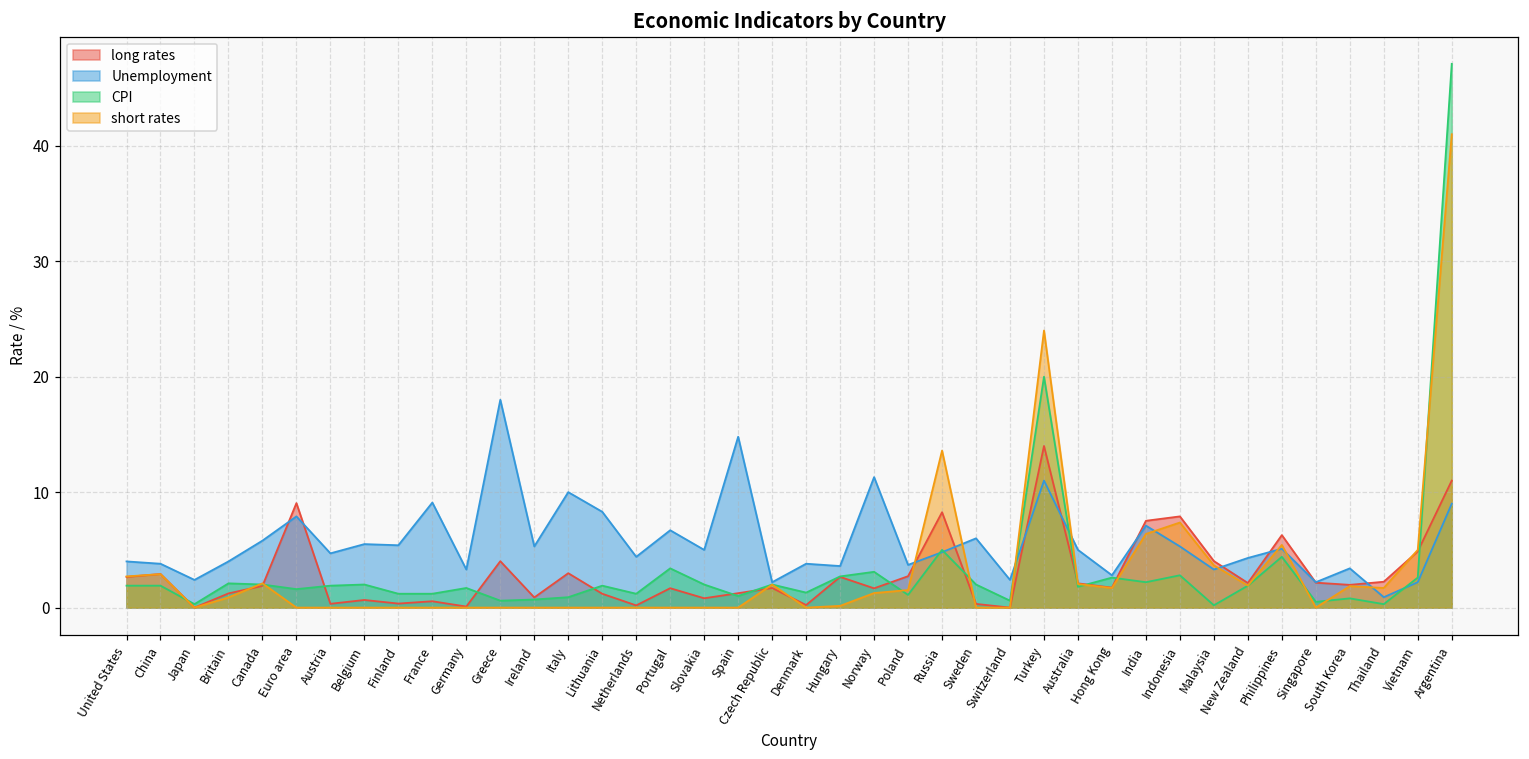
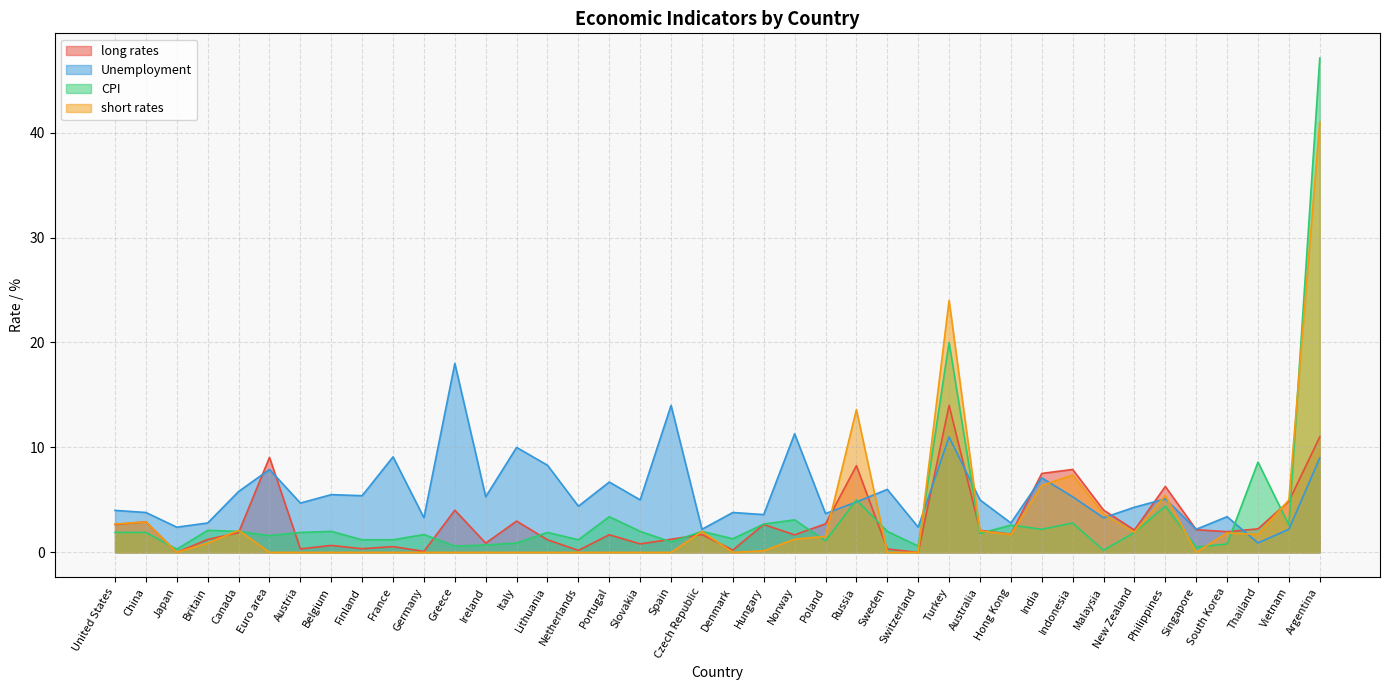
  {
    "long rates": {
      "Britain": 1.2,
      "Euro area": 9.1,
      "Austria": 0.3,
      "Belgium": 0.7,
      "Finland": 0.4,
      "France": 0.6,
      "Greece": 4.0,
      "Italy": 3.0,
      "Lithuania": 1.2,
      "Portugal": 1.7,
      "Slovakia": 0.8,
      "Spain": 1.3,
      "Czech Republic": 1.7,
      "Norway": 1.7,
      "Poland": 2.7,
      "Russia": 8.3,
      "Sweden": 0.3,
      "Turkey": 14.0,
      "India": 7.5,
      "Indonesia": 7.9,
      "Malaysia": 4.0,
      "Philippines": 6.3,
      "Thailand": 2.2,
      "Argentina": 11.0
    },
    "Unemployment": {
      "United States": 4.0,
      "China": 3.8,
      "Japan": 2.4,
-     "Britain": 4.0,
+     "Britain": 2.8,
      "Canada": 5.8,
      "Euro area": 7.9,
      "Austria": 4.7,
      "Belgium": 5.5,
      "Finland": 5.4,
      "France": 9.1,
      "Germany": 3.3,
      "Greece": 18.0,
      "Ireland": 5.3,
      "Italy": 10.0,
      "Lithuania": 8.3,
      "Netherlands": 4.4,
      "Portugal": 6.7,
      "Slovakia": 5.0,
-     "Spain": 14.8,
+     "Spain": 14.0,
      "Denmark": 3.8,
      "Hungary": 3.6,
      "Norway": 11.3,
      "Poland": 3.7,
      "Sweden": 6.0,
      "Switzerland": 2.4,
      "Turkey": 11.0,
      "Australia": 5.0,
      "India": 7.1,
      "Indonesia": 5.3,
      "Malaysia": 3.3,
      "New Zealand": 4.3,
      "Philippines": 5.1,
      "South Korea": 3.4,
      "Thailand": 0.9,
      "Vietnam": 2.2,
      "Argentina": 9.0
    },
    "CPI": {
      "United States": 1.9,
      "China": 1.9,
      "Japan": 0.3,
      "Britain": 2.1,
      "Euro area": 1.6,
      "Austria": 1.9,
      "Belgium": 2.0,
      "Finland": 1.2,
      "France": 1.2,
      "Germany": 1.7,
      "Greece": 0.6,
      "Italy": 0.9,
      "Lithuania": 1.9,
      "Netherlands": 1.2,
      "Portugal": 3.4,
      "Slovakia": 2.0,
      "Spain": 1.0,
      "Denmark": 1.3,
      "Norway": 3.1,
      "Poland": 1.1,
      "Sweden": 2.0,
      "Switzerland": 0.6,
      "Turkey": 20.0,
      "India": 2.2,
      "Indonesia": 2.8,
      "Malaysia": 0.2,
      "Philippines": 4.4,
      "Singapore": 0.5,
      "South Korea": 0.8,
-     "Thailand": 0.3,
+     "Thailand": 8.6,
      "Vietnam": 2.6,
      "Argentina": 47.1
    },
    "short rates": {
      "Britain": 0.9,
      "Euro area": 0.0,
      "Austria": 0.0,
      "Belgium": 0.0,
      "Finland": 0.0,
      "France": 0.0,
      "Greece": 0.0,
      "Ireland": 0.0,
      "Italy": 0.0,
      "Lithuania": 0.0,
      "Portugal": 0.0,
      "Slovakia": 0.0,
      "Spain": 0.0,
      "Hungary": 0.2,
      "Norway": 1.3,
      "Poland": 1.5,
      "Russia": 13.6,
      "Sweden": 0.0,
      "Turkey": 24.0,
      "India": 6.4,
      "Indonesia": 7.4,
      "Malaysia": 3.7,
      "Philippines": 5.4,
      "Singapore": 0.0,
      "Thailand": 1.7,
      "Argentina": 41.0
    }
  }
